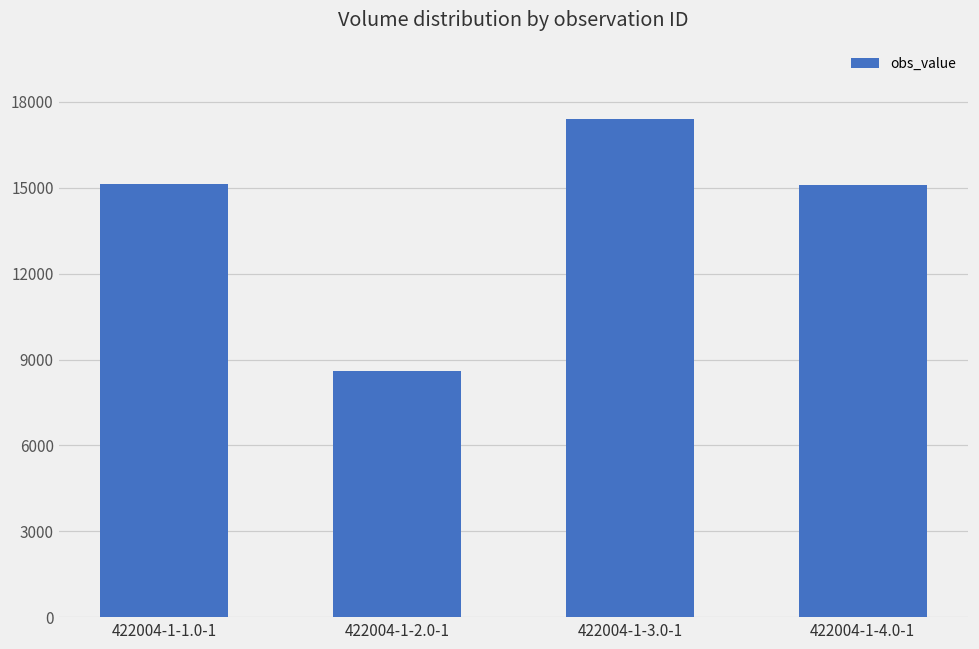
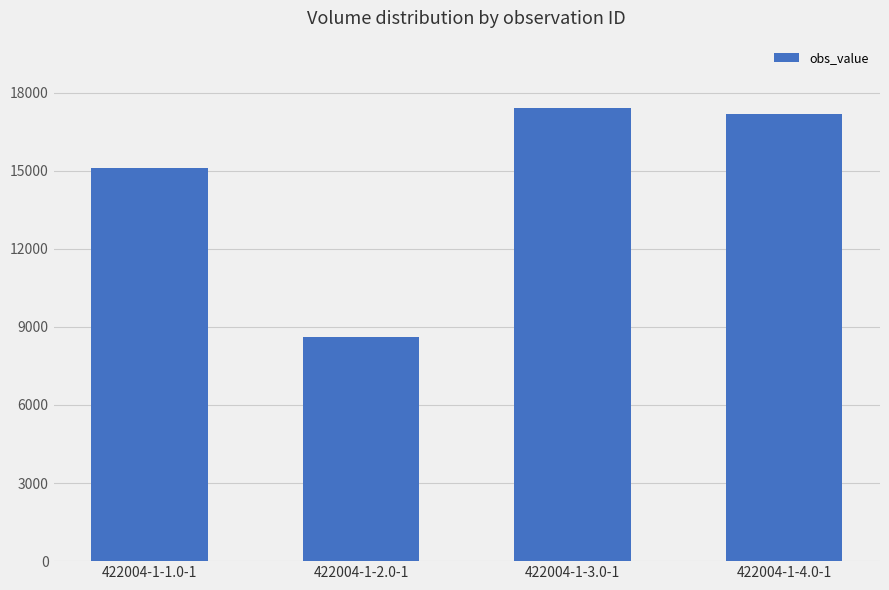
  {
    "422004-1-1.0-1": 15100,
    "422004-1-2.0-1": 8600,
    "422004-1-3.0-1": 17400,
-   "422004-1-4.0-1": 15100
+   "422004-1-4.0-1": 17200
  }
